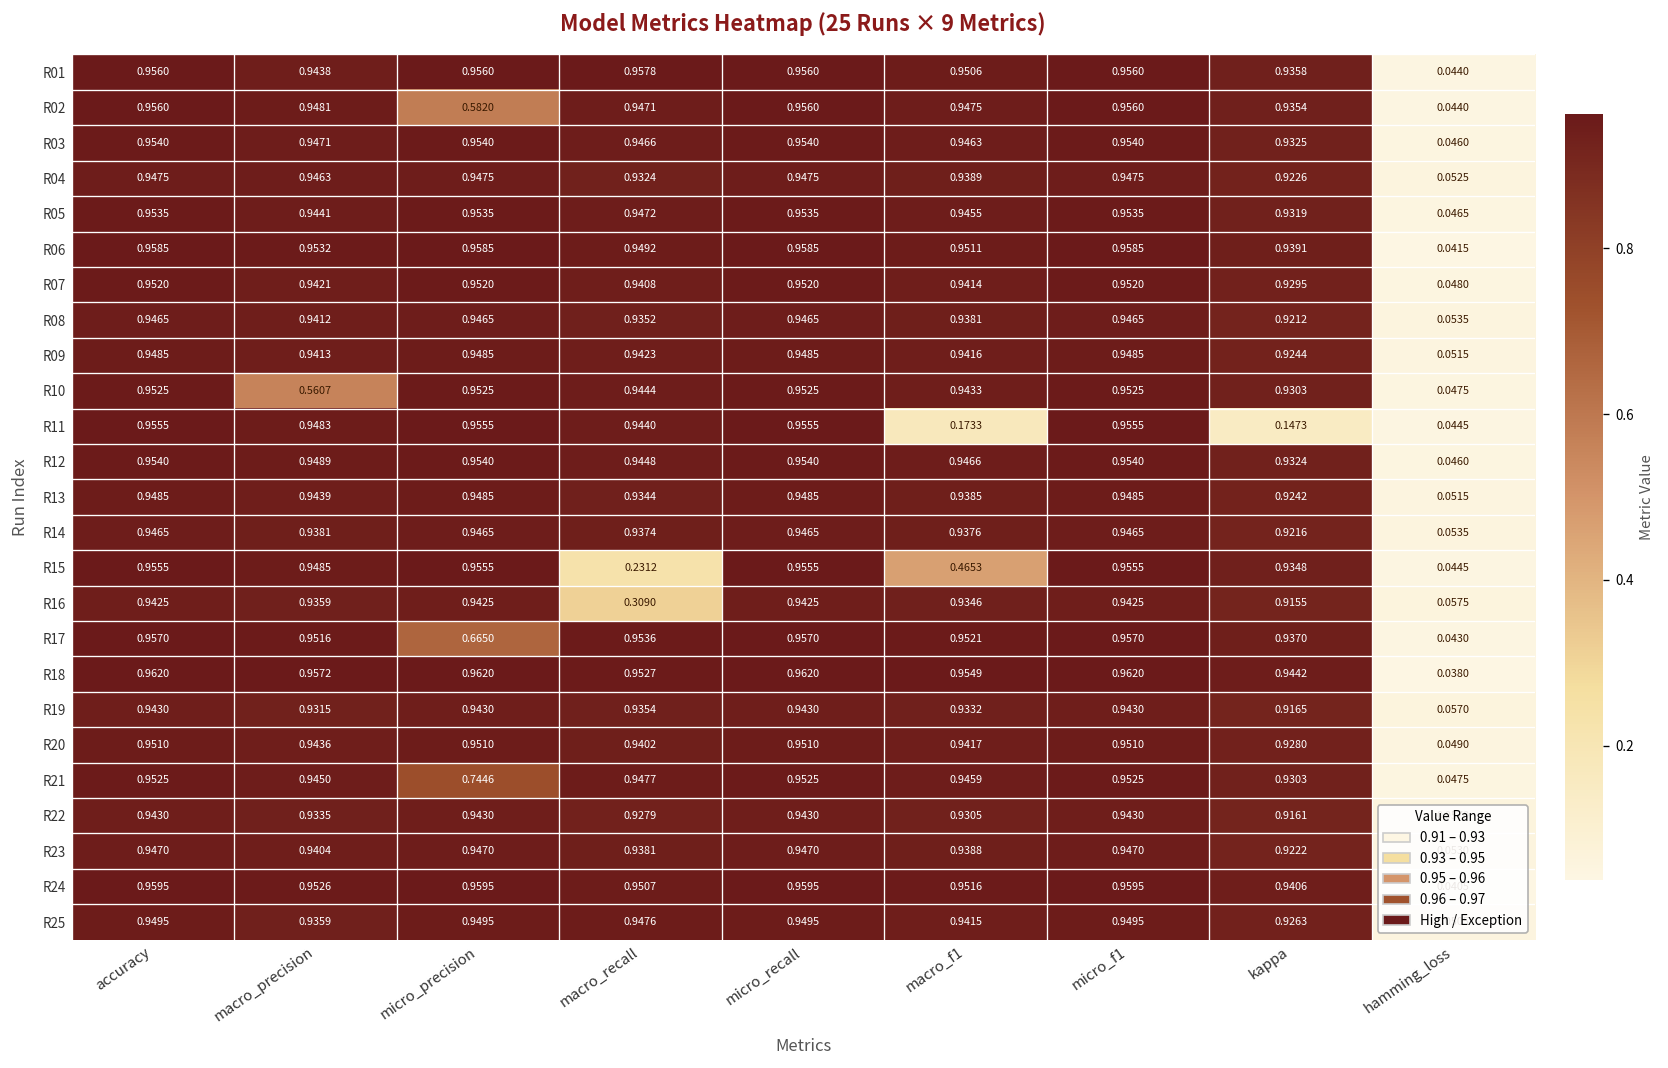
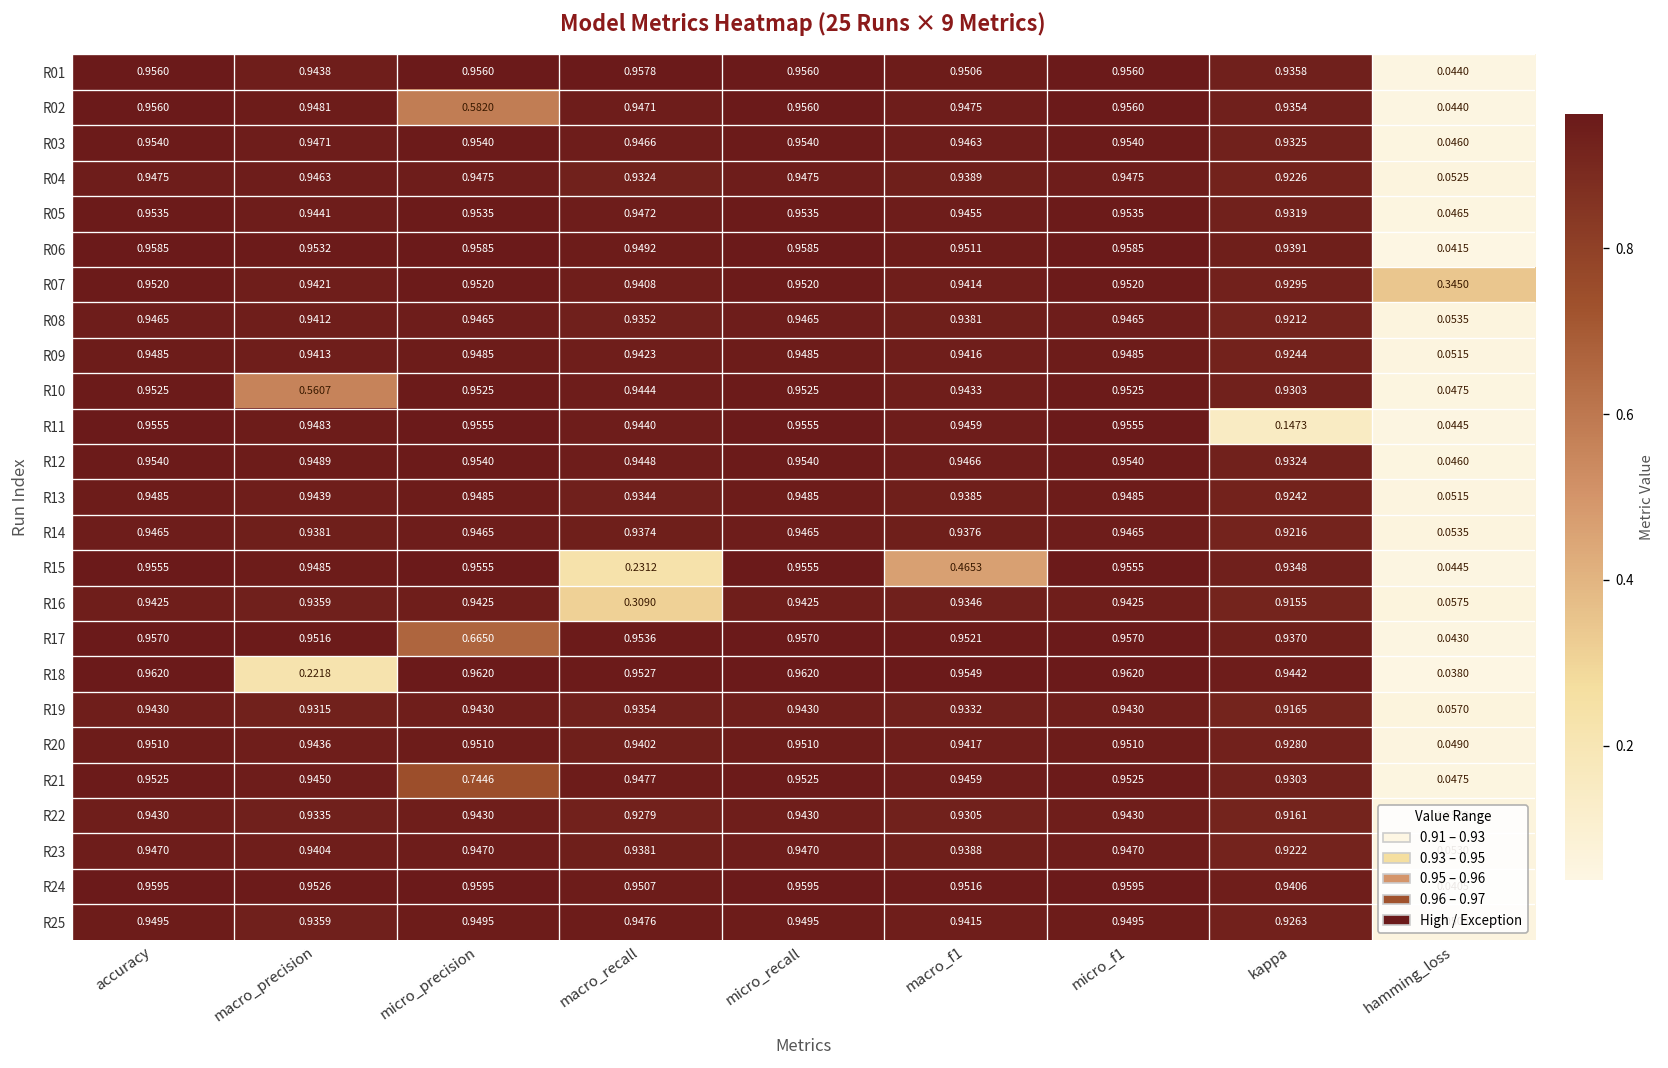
  {
    "R07": {
      "accuracy": 0.9520,
      "macro_precision": 0.9421,
      "micro_precision": 0.9520,
      "macro_recall": 0.9408,
      "micro_recall": 0.9520,
      "macro_f1": 0.9414,
      "micro_f1": 0.9520,
      "kappa": 0.9295,
-     "hamming_loss": 0.0480
+     "hamming_loss": 0.3450
    },
    "R11": {
      "accuracy": 0.9555,
      "macro_precision": 0.9483,
      "micro_precision": 0.9555,
      "macro_recall": 0.9440,
      "micro_recall": 0.9555,
-     "macro_f1": 0.1733,
+     "macro_f1": 0.9459,
      "micro_f1": 0.9555,
      "kappa": 0.1473,
      "hamming_loss": 0.0445
    },
    "R18": {
      "accuracy": 0.9620,
-     "macro_precision": 0.9572,
+     "macro_precision": 0.2218,
      "micro_precision": 0.9620,
      "macro_recall": 0.9527,
      "micro_recall": 0.9620,
      "macro_f1": 0.9549,
      "micro_f1": 0.9620,
      "kappa": 0.9442,
      "hamming_loss": 0.0380
    }
  }
